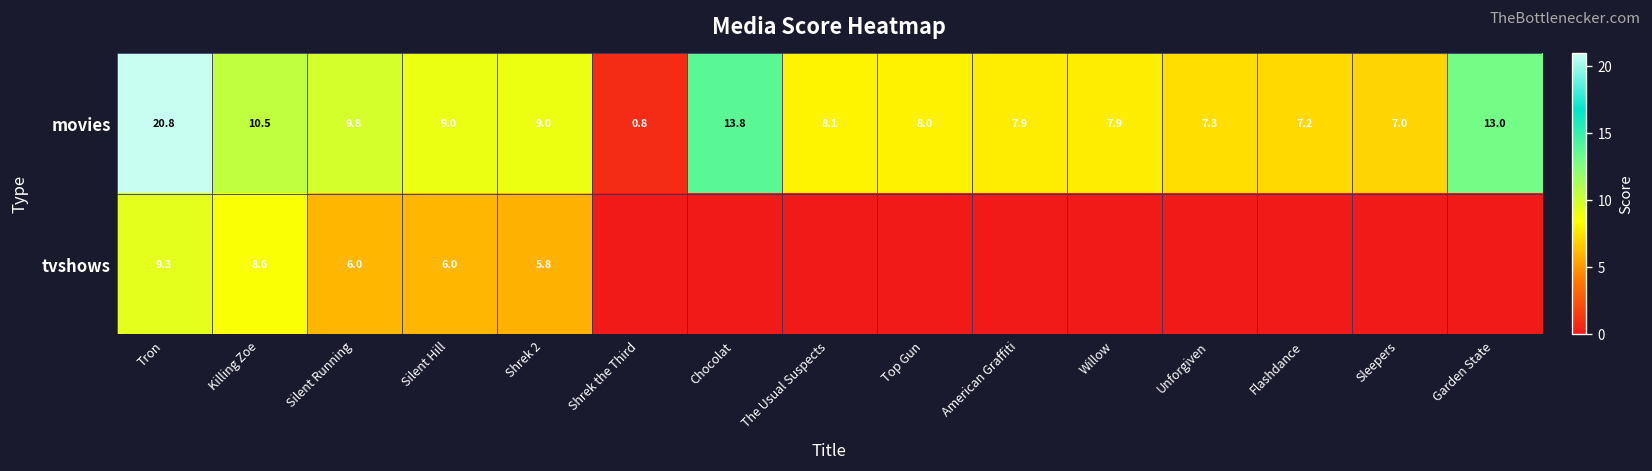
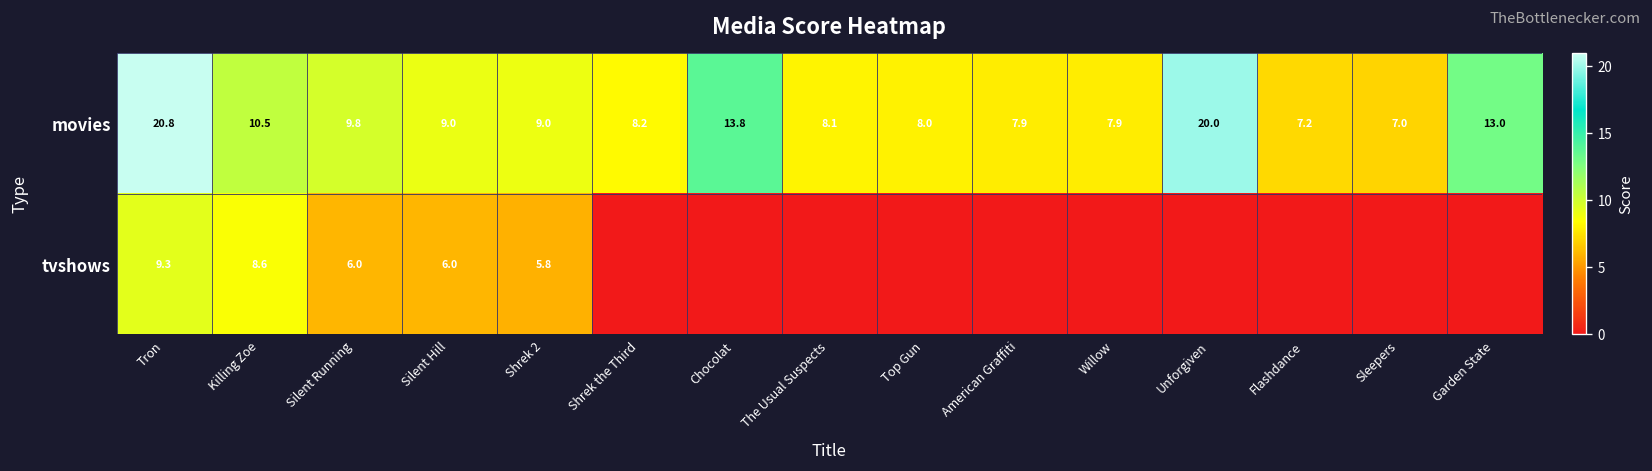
  {
    "movies": {
      "Tron": 20.8,
      "Killing Zoe": 10.5,
      "Silent Running": 9.8,
      "Silent Hill": 9.0,
      "Shrek 2": 9.0,
-     "Shrek the Third": 0.8,
+     "Shrek the Third": 8.2,
      "Chocolat": 13.8,
      "The Usual Suspects": 8.1,
      "Top Gun": 8.0,
      "American Graffiti": 7.9,
      "Willow": 7.9,
-     "Unforgiven": 7.3,
+     "Unforgiven": 20.0,
      "Flashdance": 7.2,
      "Sleepers": 7.0,
      "Garden State": 13.0
    },
    "tvshows": {
      "Tron": 9.3,
      "Killing Zoe": 8.6,
      "Silent Running": 6.0,
      "Silent Hill": 6.0,
      "Shrek 2": 5.8
    }
  }
